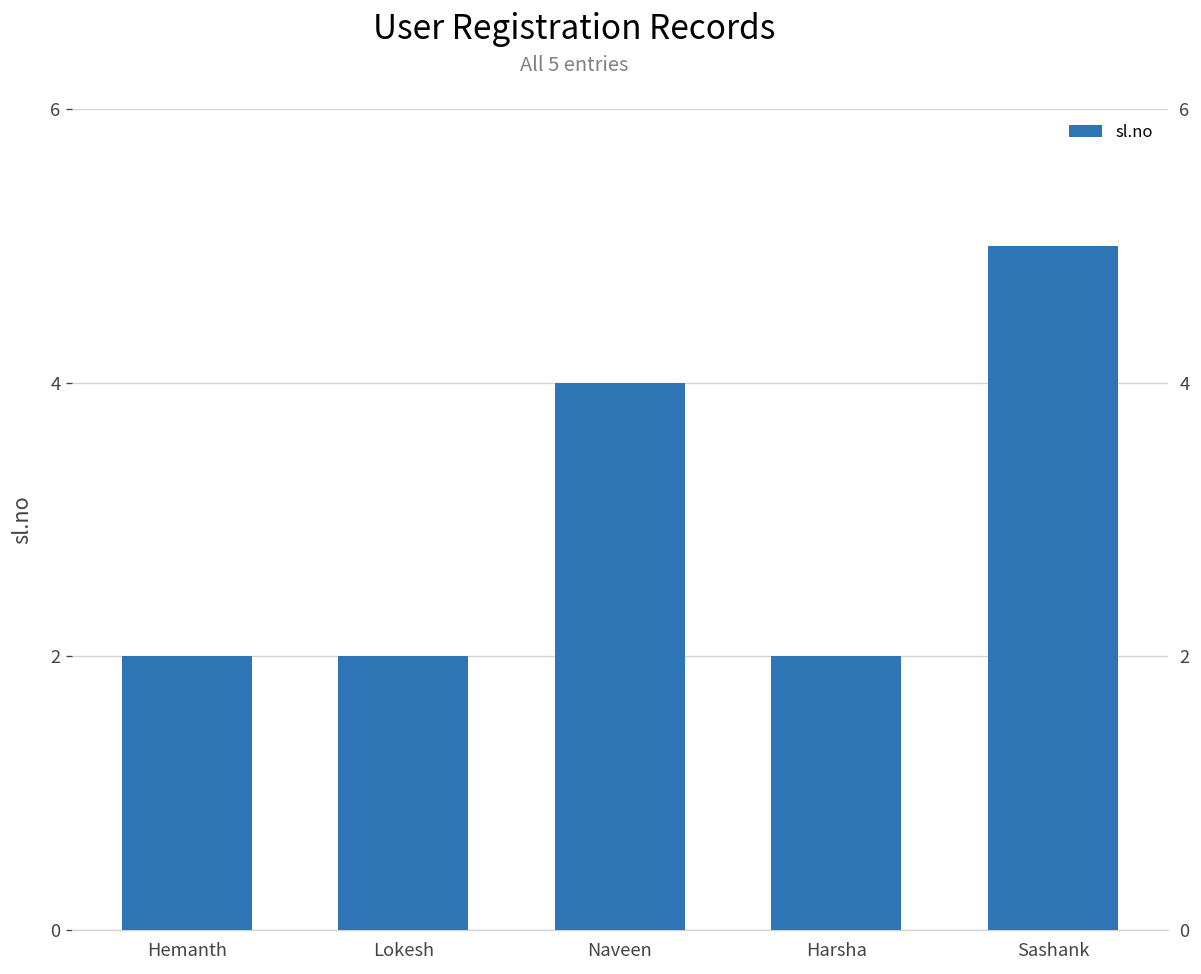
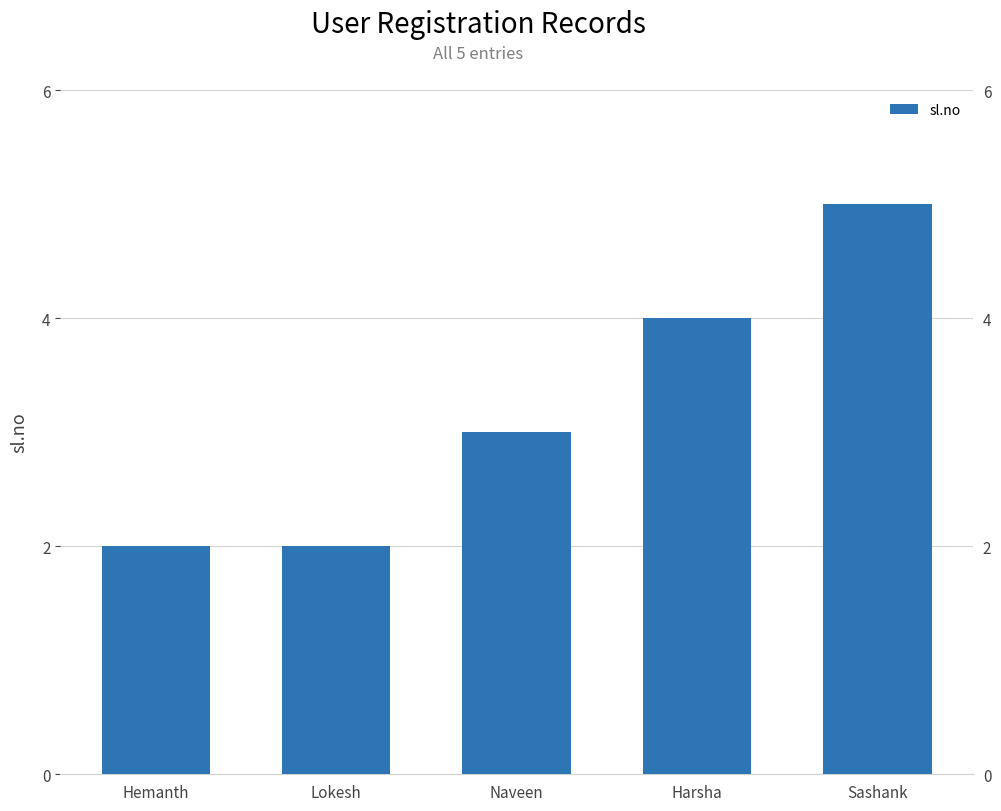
  {
    "Hemanth": 2,
    "Lokesh": 2,
-   "Naveen": 4,
-   "Harsha": 2,
+   "Naveen": 3,
+   "Harsha": 4,
    "Sashank": 5
  }
